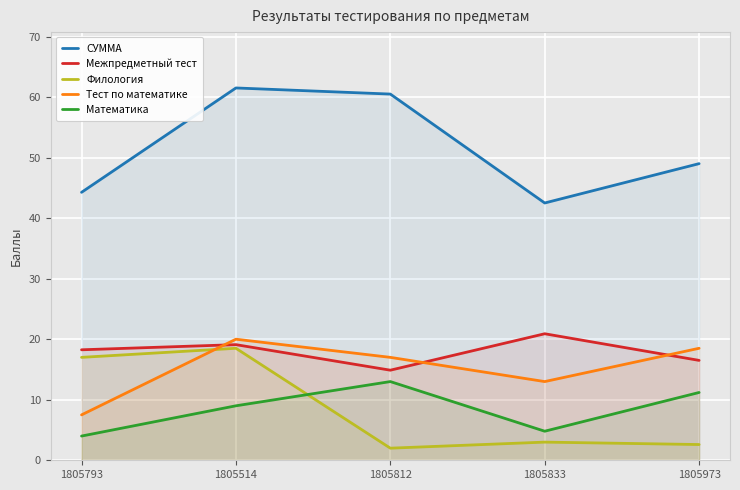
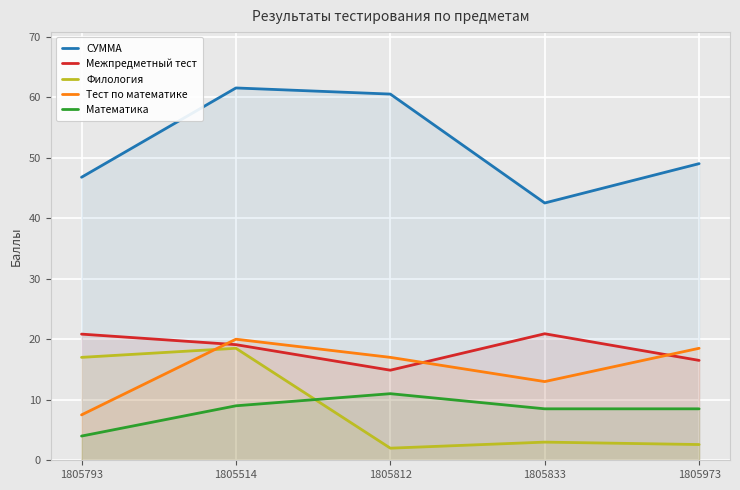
  {
    "СУММА": {
-     "1805793": 44,
+     "1805793": 47,
      "1805514": 62,
      "1805812": 60,
      "1805833": 43,
      "1805973": 49
    },
    "Межпредметный тест": {
-     "1805793": 18,
+     "1805793": 21,
      "1805514": 19,
      "1805812": 15,
      "1805833": 21,
      "1805973": 17
    },
    "Филология": {
      "1805793": 17,
      "1805514": 19,
      "1805812": 2,
      "1805833": 3,
      "1805973": 3
    },
    "Тест по математике": {
      "1805793": 8,
      "1805514": 20,
      "1805812": 17,
      "1805833": 13,
      "1805973": 19
    },
    "Математика": {
      "1805793": 4,
      "1805514": 9,
-     "1805812": 13,
-     "1805833": 5,
-     "1805973": 11
+     "1805812": 11,
+     "1805833": 9,
+     "1805973": 9
    }
  }
